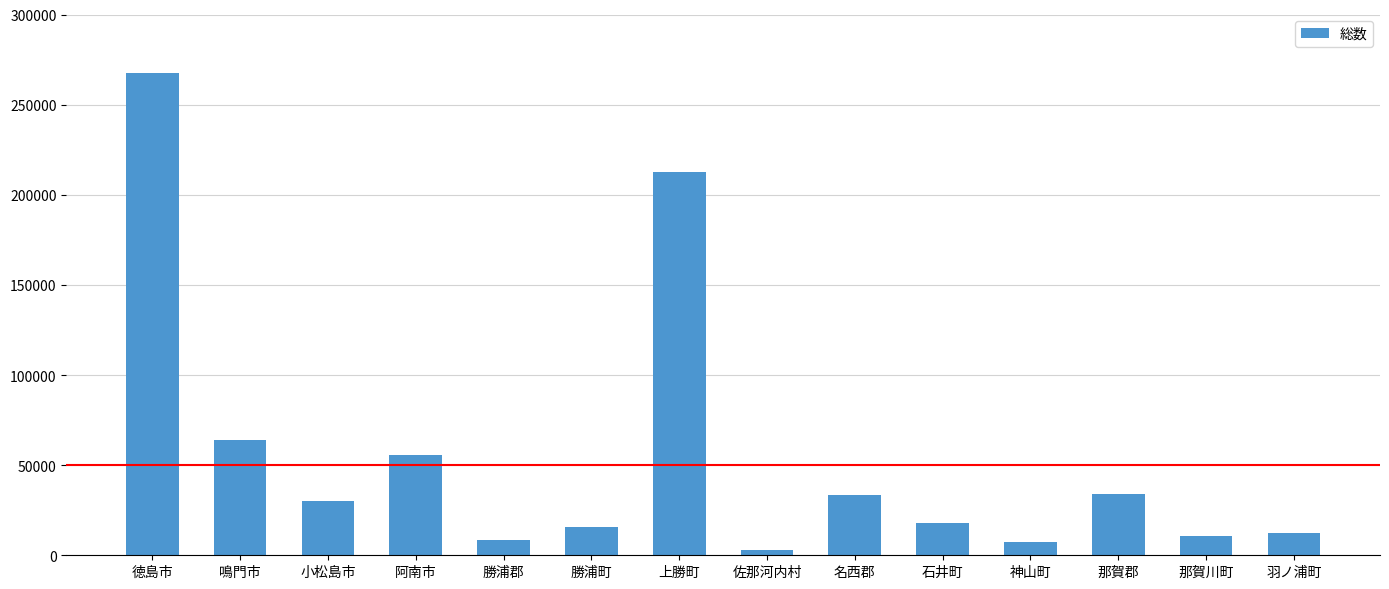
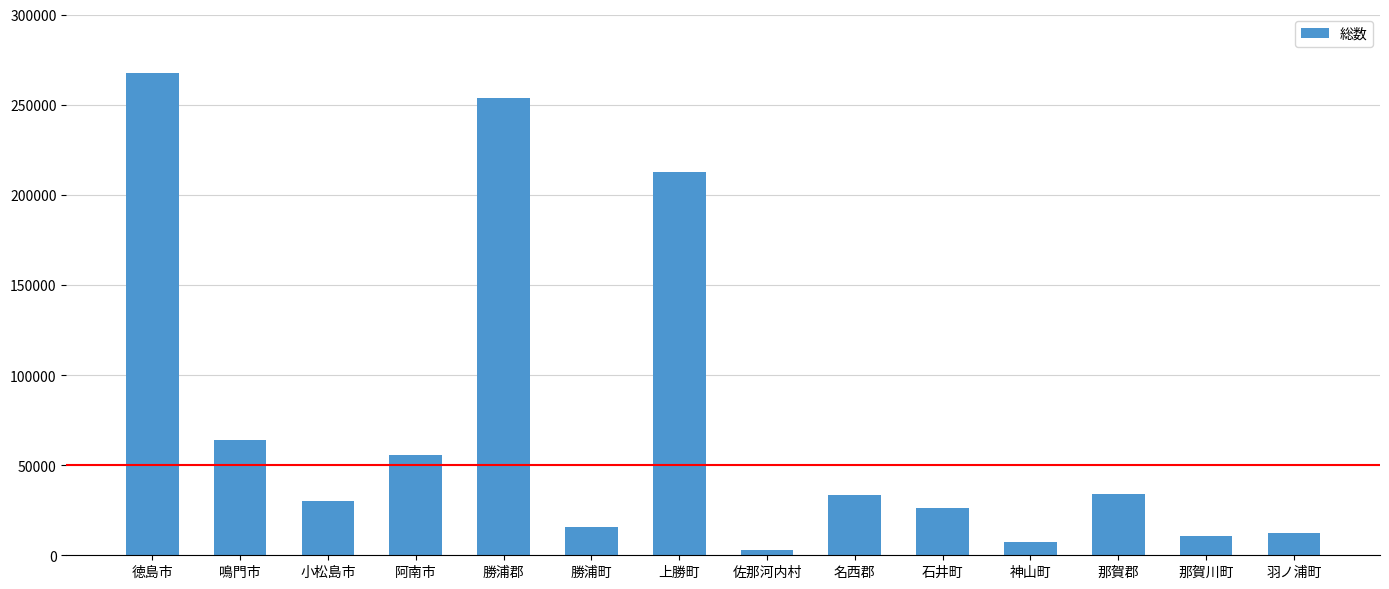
  {
    "徳島市": 268000,
    "鳴門市": 64000,
    "小松島市": 30000,
    "阿南市": 56000,
-   "勝浦郡": 9000,
+   "勝浦郡": 254000,
    "勝浦町": 15000,
    "上勝町": 213000,
    "佐那河内村": 3000,
    "名西郡": 33000,
-   "石井町": 18000,
+   "石井町": 26000,
    "神山町": 7000,
    "那賀郡": 34000,
    "那賀川町": 11000,
    "羽ノ浦町": 12000
  }
